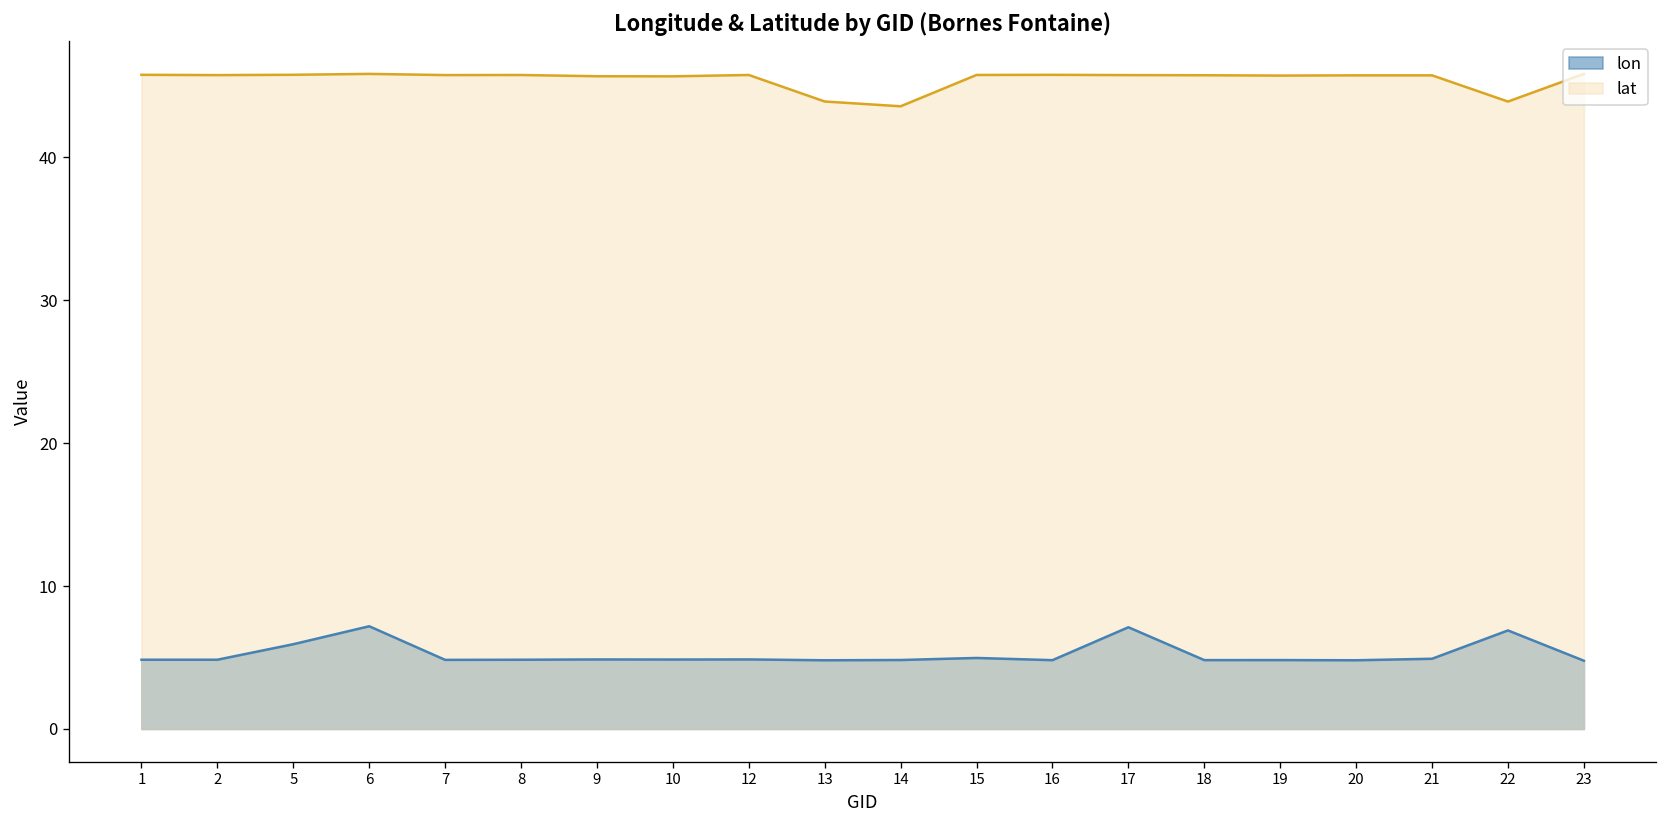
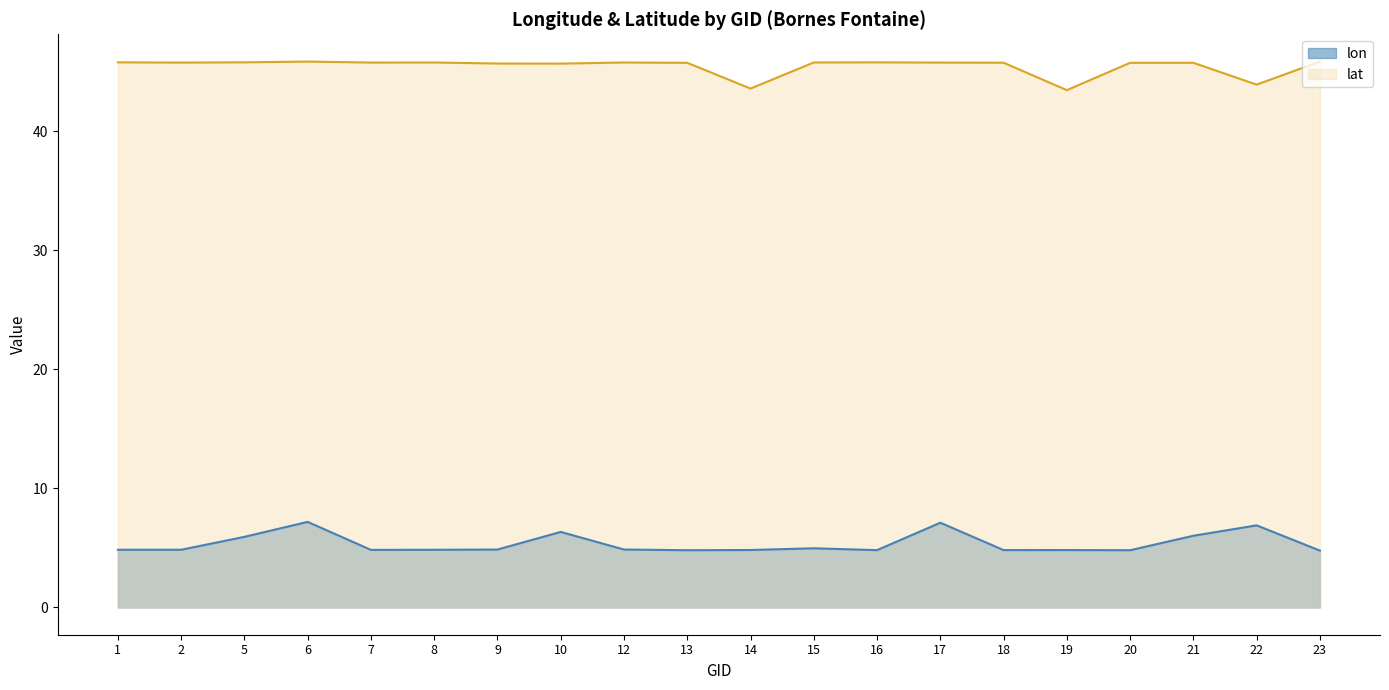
  {
    "lon": {
      "1": 4.8,
      "2": 4.8,
      "5": 5.9,
      "6": 7.2,
      "7": 4.8,
      "8": 4.8,
      "9": 4.9,
-     "10": 4.9,
+     "10": 6.3,
      "12": 4.9,
      "13": 4.8,
      "14": 4.8,
      "15": 5.0,
      "16": 4.8,
      "17": 7.1,
      "18": 4.8,
      "19": 4.8,
      "20": 4.8,
-     "21": 4.9,
+     "21": 6.0,
      "22": 6.9,
      "23": 4.8
    },
    "lat": {
      "1": 45.8,
      "2": 45.8,
      "5": 45.8,
      "6": 45.8,
      "7": 45.8,
      "8": 45.8,
      "9": 45.7,
      "10": 45.7,
      "12": 45.8,
-     "13": 43.9,
+     "13": 45.7,
      "14": 43.6,
      "15": 45.8,
      "16": 45.8,
      "17": 45.8,
      "18": 45.7,
-     "19": 45.7,
+     "19": 43.4,
      "20": 45.7,
      "21": 45.7,
      "22": 43.9
    }
  }
